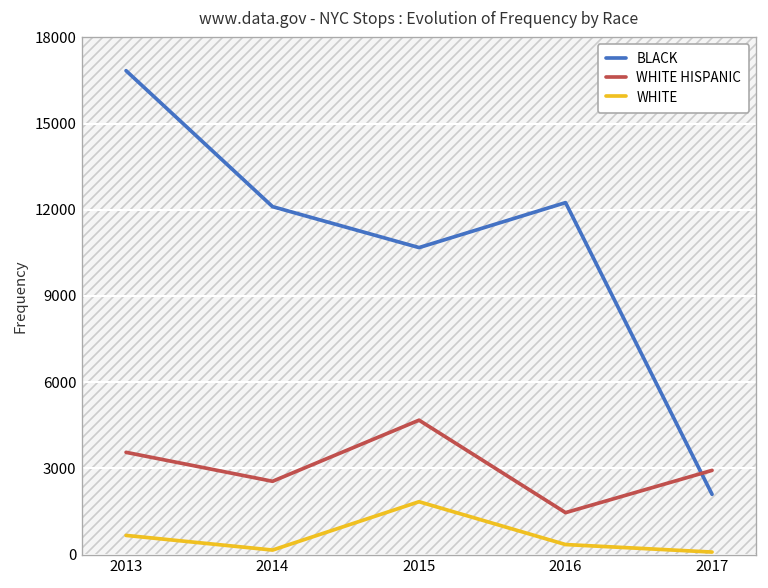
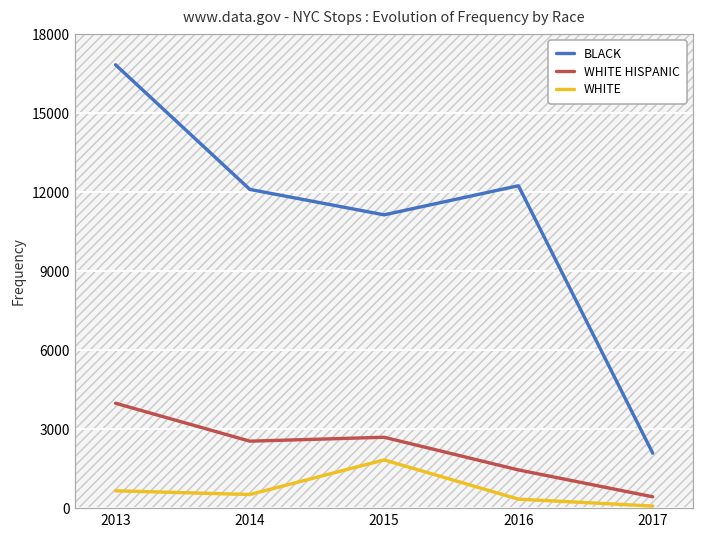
  {
    "BLACK": {
      "2013": 16800,
      "2014": 12100,
-     "2015": 10700,
+     "2015": 11100,
      "2016": 12200,
      "2017": 2100
    },
    "WHITE HISPANIC": {
-     "2013": 3600,
+     "2013": 4000,
      "2014": 2600,
-     "2015": 4700,
+     "2015": 2700,
      "2016": 1500,
-     "2017": 2900
+     "2017": 400
    },
    "WHITE": {
      "2013": 700,
-     "2014": 200,
+     "2014": 500,
      "2015": 1800,
      "2016": 300,
      "2017": 100
    }
  }
